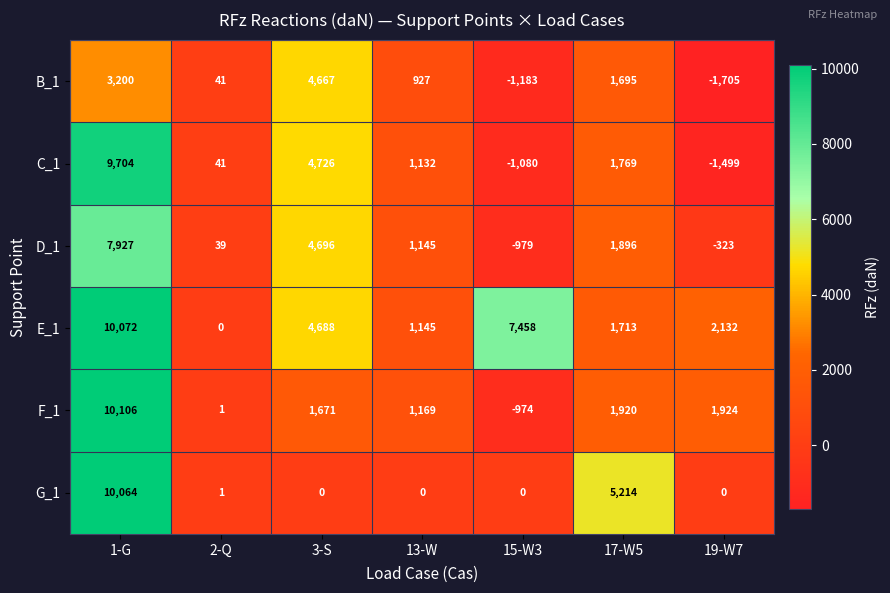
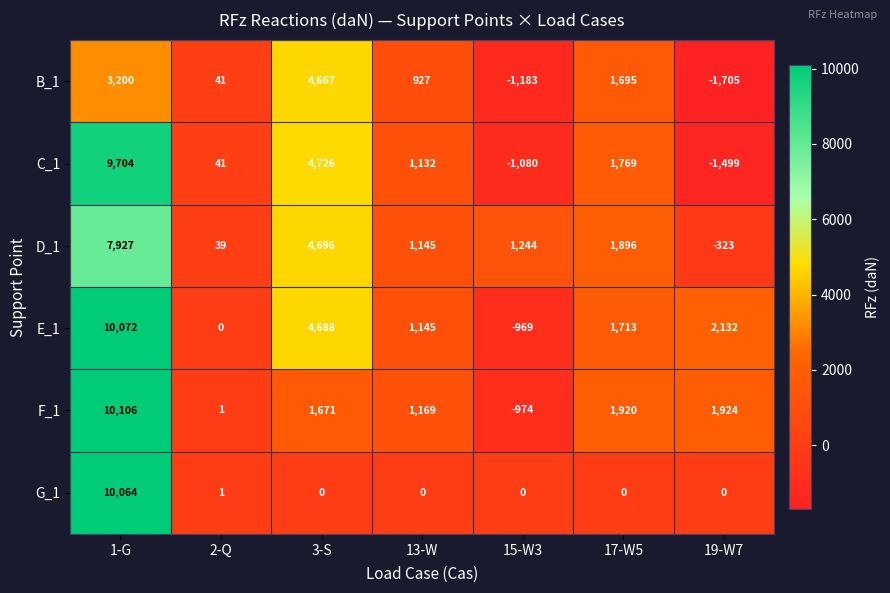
  {
    "B_1": {
      "1-G": "3,200",
      "2-Q": "41",
      "3-S": "4,667",
      "13-W": "927",
      "15-W3": "-1,183",
      "17-W5": "1,695",
      "19-W7": "-1,705"
    },
    "C_1": {
      "1-G": "9,704",
      "2-Q": "41",
      "3-S": "4,726",
      "13-W": "1,132",
      "15-W3": "-1,080",
      "17-W5": "1,769",
      "19-W7": "-1,499"
    },
    "D_1": {
      "1-G": "7,927",
      "2-Q": "39",
      "3-S": "4,696",
      "13-W": "1,145",
-     "15-W3": "-979",
+     "15-W3": "1,244",
      "17-W5": "1,896",
      "19-W7": "-323"
    },
    "E_1": {
      "1-G": "10,072",
      "2-Q": "0",
      "3-S": "4,688",
      "13-W": "1,145",
-     "15-W3": "7,458",
+     "15-W3": "-969",
      "17-W5": "1,713",
      "19-W7": "2,132"
    },
    "F_1": {
      "1-G": "10,106",
      "2-Q": "1",
      "3-S": "1,671",
      "13-W": "1,169",
      "15-W3": "-974",
      "17-W5": "1,920",
      "19-W7": "1,924"
    },
    "G_1": {
      "1-G": "10,064",
      "2-Q": "1",
      "3-S": "0",
      "13-W": "0",
      "15-W3": "0",
-     "17-W5": "5,214",
+     "17-W5": "0",
      "19-W7": "0"
    }
  }
